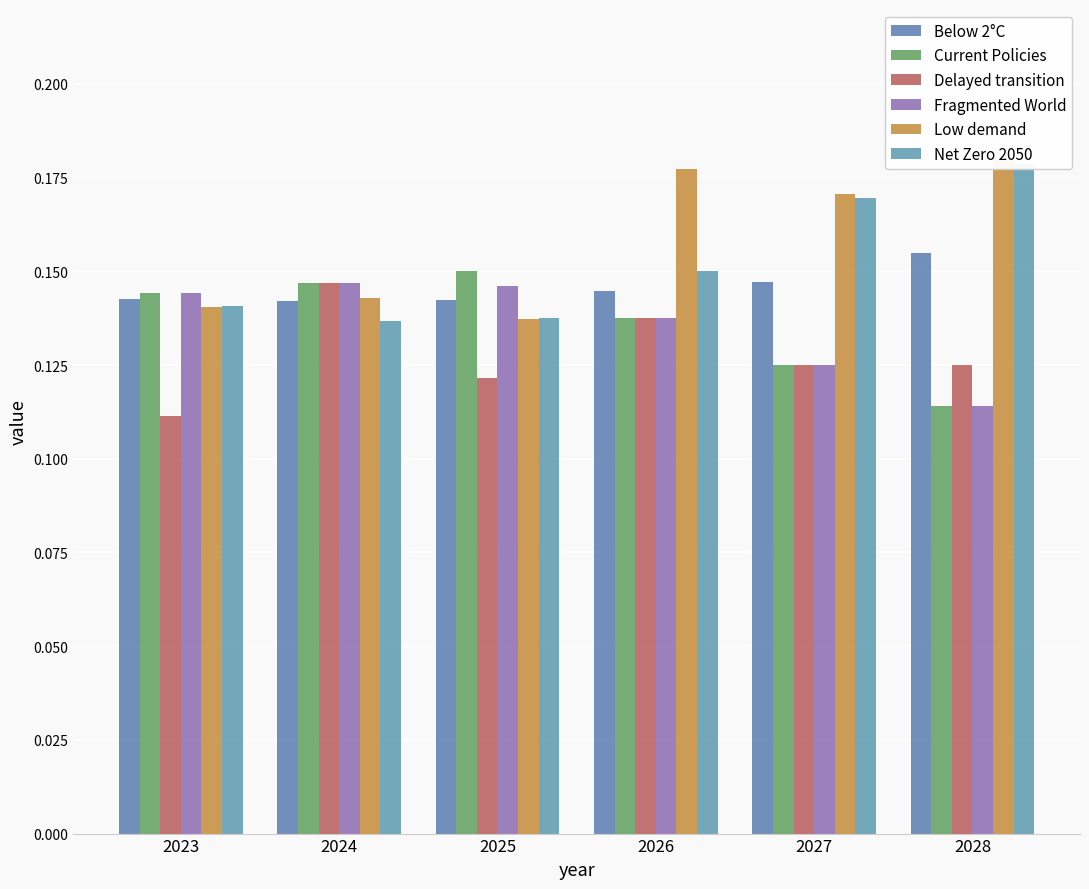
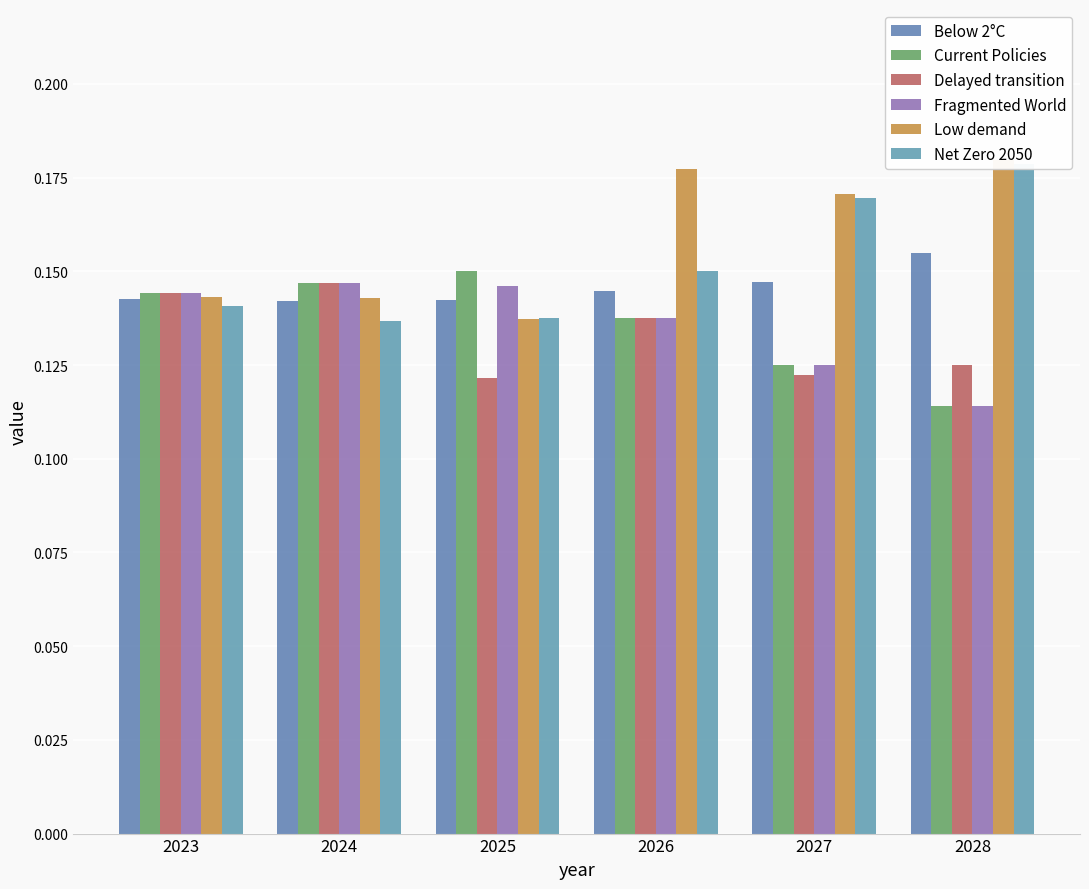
  {
    "Current Policies": {
      "2023": 0.144,
      "2024": 0.147,
      "2025": 0.150,
      "2026": 0.138,
      "2027": 0.125,
      "2028": 0.114
    },
    "Delayed transition": {
-     "2023": 0.111,
+     "2023": 0.144,
      "2024": 0.147,
      "2025": 0.122,
      "2026": 0.138,
-     "2027": 0.125,
+     "2027": 0.122,
      "2028": 0.125
    },
    "Low demand": {
-     "2023": 0.141,
+     "2023": 0.143,
      "2024": 0.143,
      "2025": 0.137,
      "2026": 0.177,
      "2027": 0.171
    }
  }
